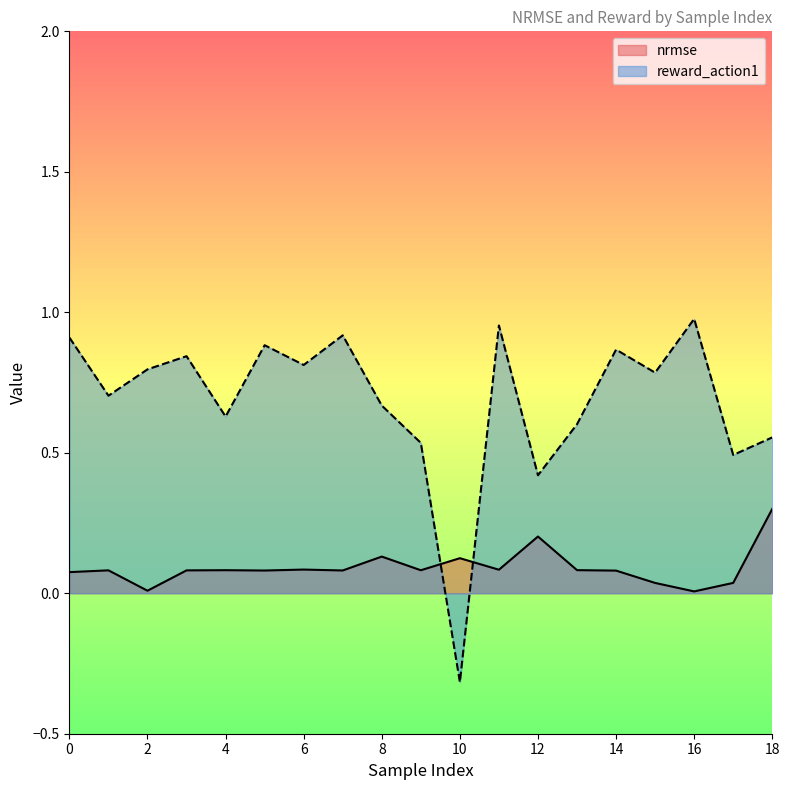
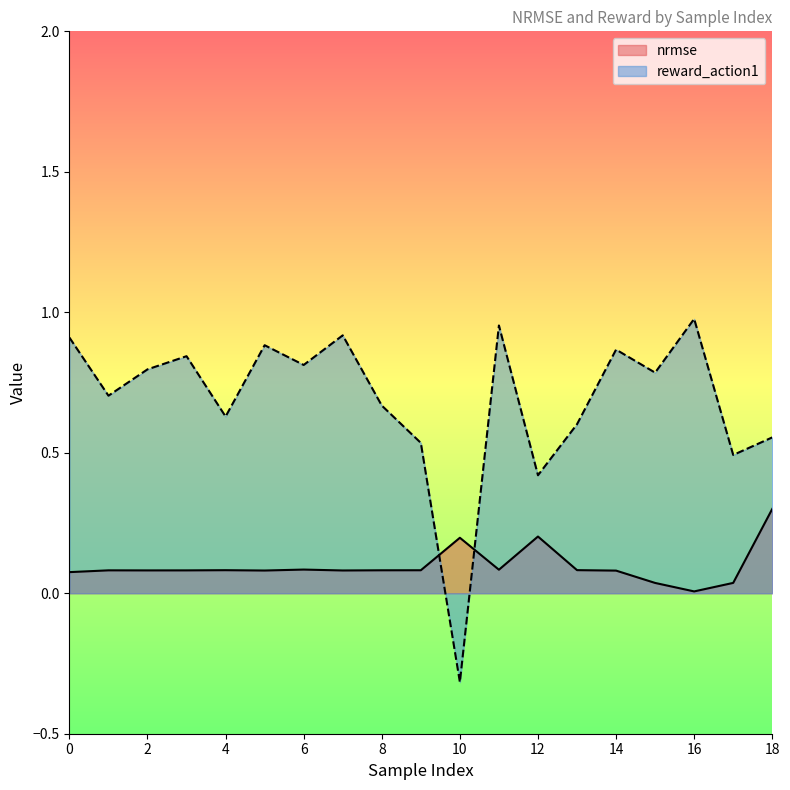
  {
    "nrmse": {
      "0": 0.08,
-     "2": 0.01,
+     "2": 0.08,
      "4": 0.08,
      "6": 0.08,
-     "8": 0.13,
-     "10": 0.12,
+     "8": 0.08,
+     "10": 0.20,
      "12": 0.20,
      "14": 0.08,
      "16": 0.01,
      "18": 0.30
    }
  }
